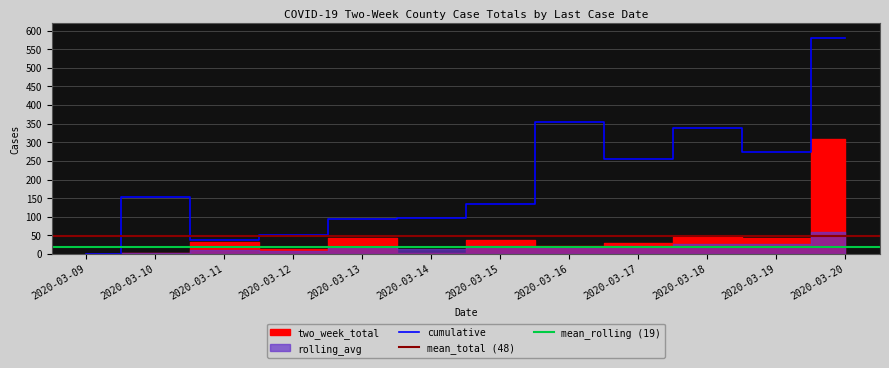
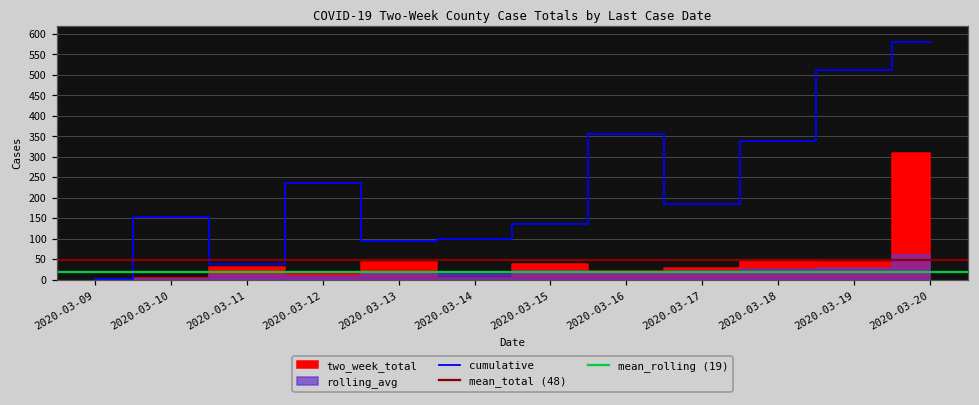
  {
    "cumulative": {
      "2020-03-10": 150,
      "2020-03-11": 40,
-     "2020-03-12": 50,
+     "2020-03-12": 240,
      "2020-03-13": 100,
      "2020-03-14": 100,
      "2020-03-15": 140,
      "2020-03-16": 360,
-     "2020-03-17": 260,
+     "2020-03-17": 190,
      "2020-03-18": 340,
-     "2020-03-19": 270,
+     "2020-03-19": 510,
      "2020-03-20": 580
    }
  }
